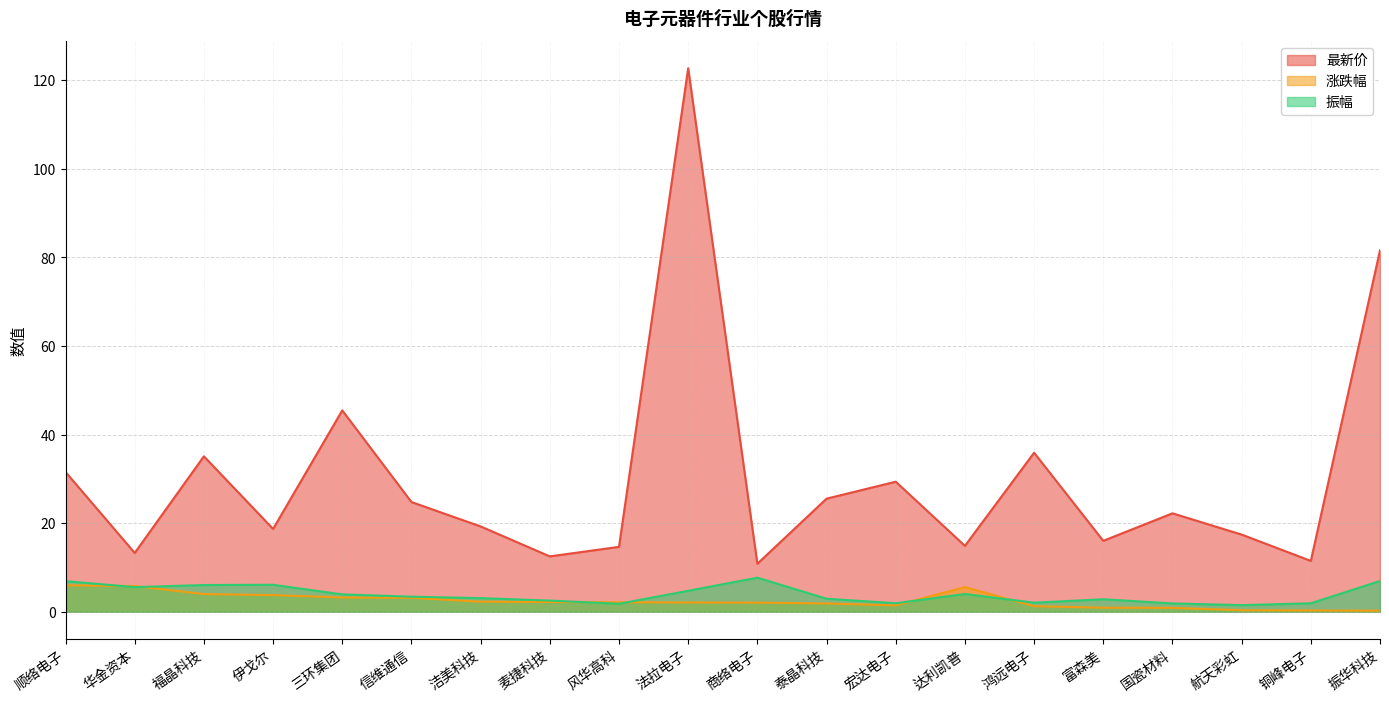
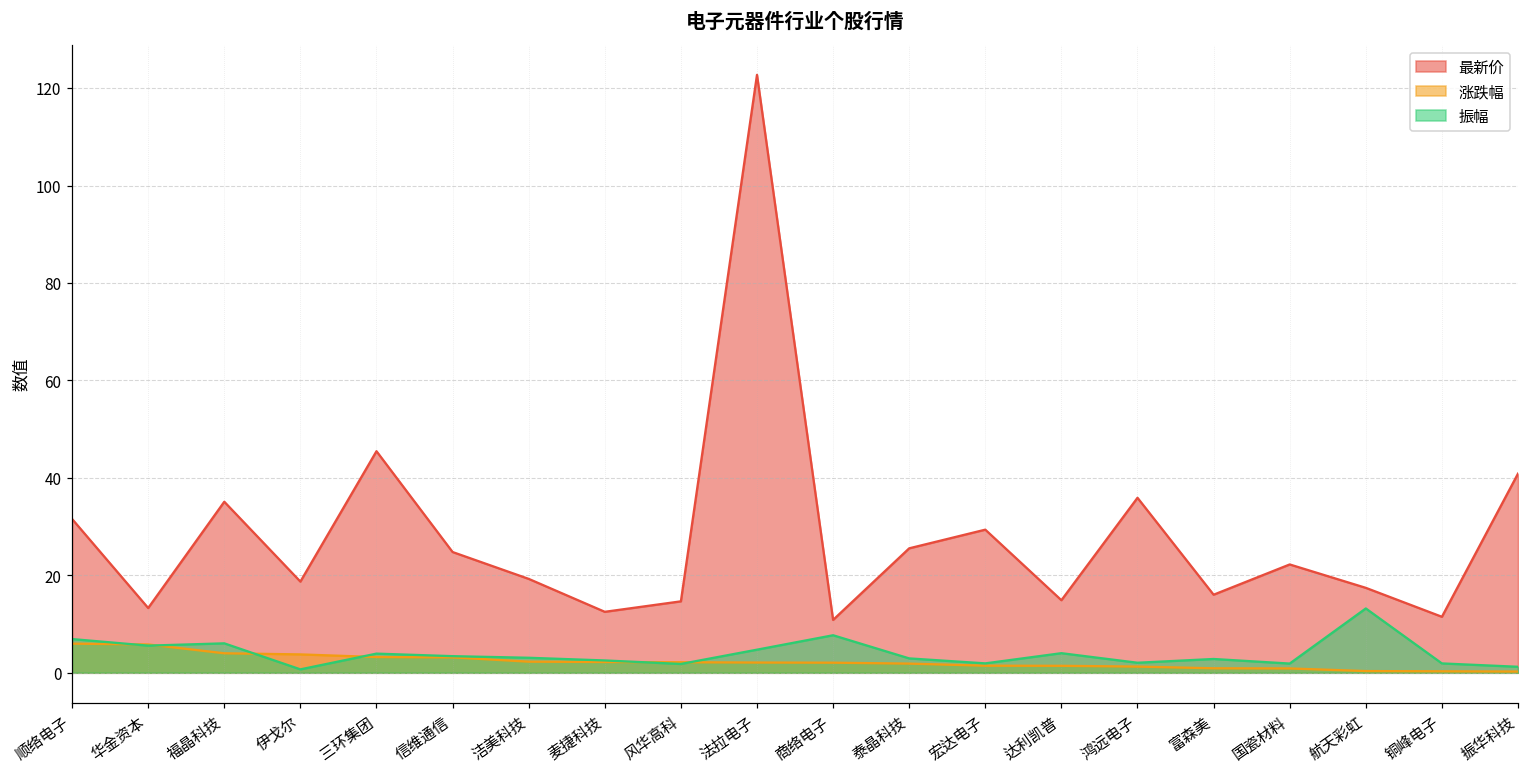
  {
    "最新价": {
      "顺络电子": 32,
      "华金资本": 13,
      "福晶科技": 35,
      "伊戈尔": 19,
      "三环集团": 45,
      "信维通信": 25,
      "洁美科技": 19,
      "麦捷科技": 13,
      "风华高科": 15,
      "法拉电子": 123,
      "商络电子": 11,
      "泰晶科技": 26,
      "宏达电子": 29,
      "达利凯普": 15,
      "鸿远电子": 36,
      "富森美": 16,
      "国瓷材料": 22,
      "航天彩虹": 17,
      "铜峰电子": 11,
-     "振华科技": 82
+     "振华科技": 41
    },
    "涨跌幅": {
      "顺络电子": 6,
      "福晶科技": 4,
      "伊戈尔": 4,
      "三环集团": 3,
      "洁美科技": 2,
      "法拉电子": 2,
      "商络电子": 2,
      "泰晶科技": 2,
-     "达利凯普": 6,
+     "达利凯普": 1,
      "鸿远电子": 1,
      "富森美": 1,
      "国瓷材料": 1,
      "航天彩虹": 0,
      "铜峰电子": 0,
      "振华科技": 0
    },
    "振幅": {
      "顺络电子": 7,
      "福晶科技": 6,
-     "伊戈尔": 6,
+     "伊戈尔": 1,
      "三环集团": 4,
      "洁美科技": 3,
      "法拉电子": 5,
      "商络电子": 8,
      "泰晶科技": 3,
      "达利凯普": 4,
      "鸿远电子": 2,
      "富森美": 3,
      "国瓷材料": 2,
-     "航天彩虹": 2,
+     "航天彩虹": 13,
      "铜峰电子": 2,
-     "振华科技": 7
+     "振华科技": 1
    }
  }
